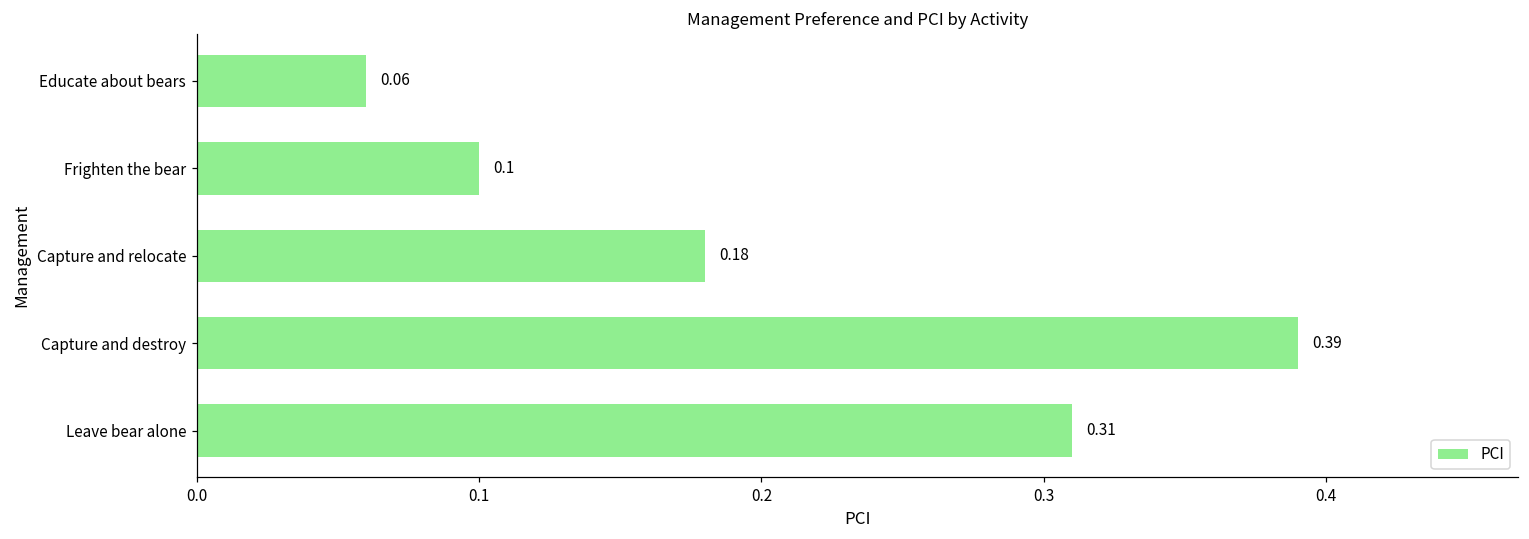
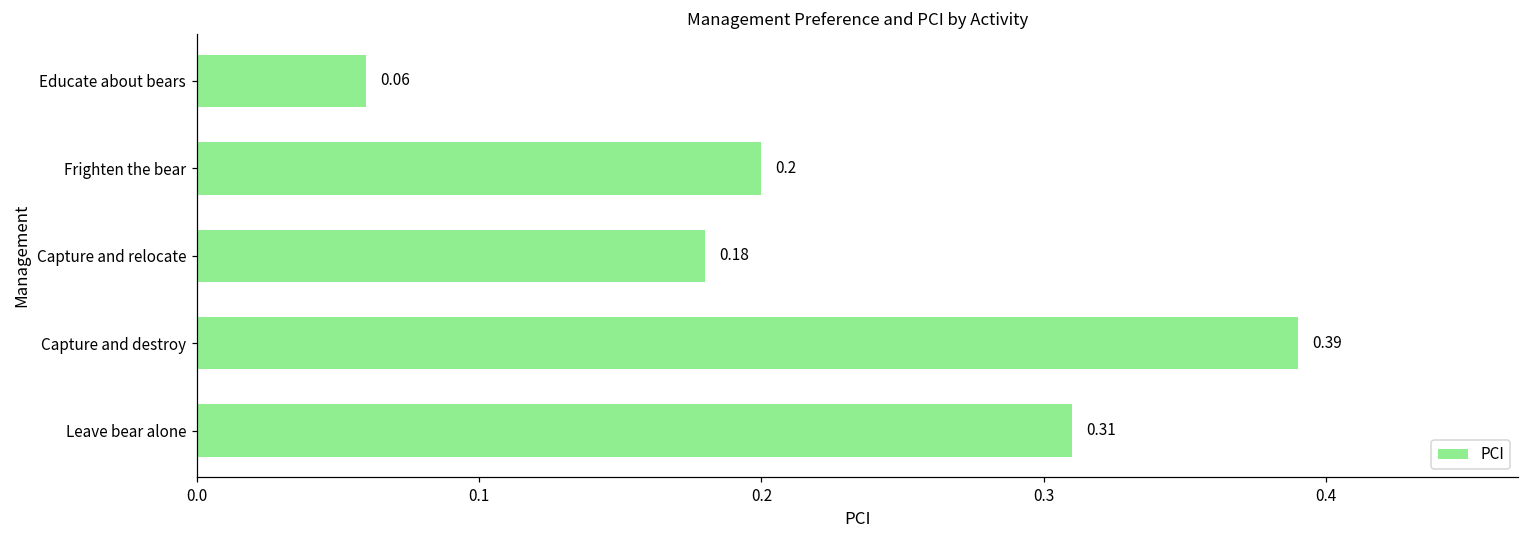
  {
    "Educate about bears": 0.06,
-   "Frighten the bear": 0.1,
+   "Frighten the bear": 0.2,
    "Capture and relocate": 0.18,
    "Capture and destroy": 0.39,
    "Leave bear alone": 0.31
  }
